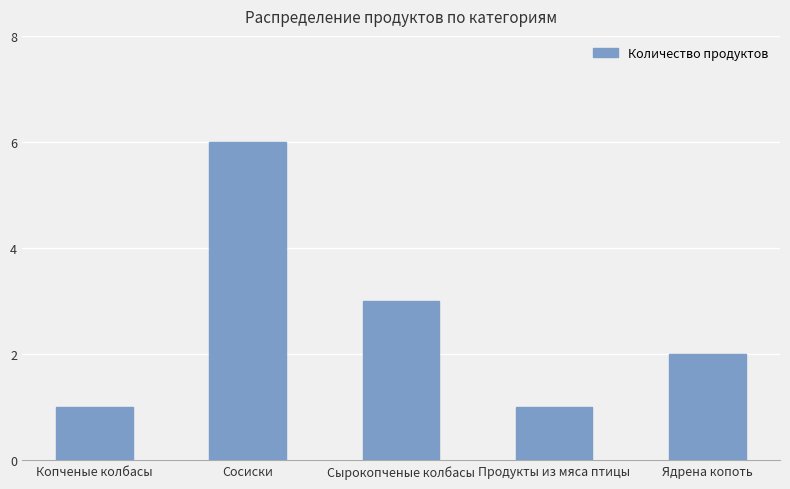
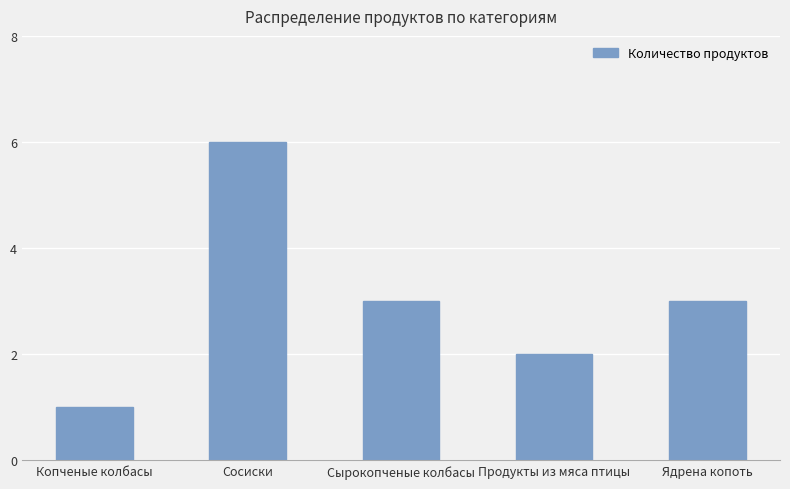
  {
    "Копченые колбасы": 1,
    "Сосиски": 6,
    "Сырокопченые колбасы": 3,
-   "Продукты из мяса птицы": 1,
-   "Ядрена копоть": 2
+   "Продукты из мяса птицы": 2,
+   "Ядрена копоть": 3
  }
